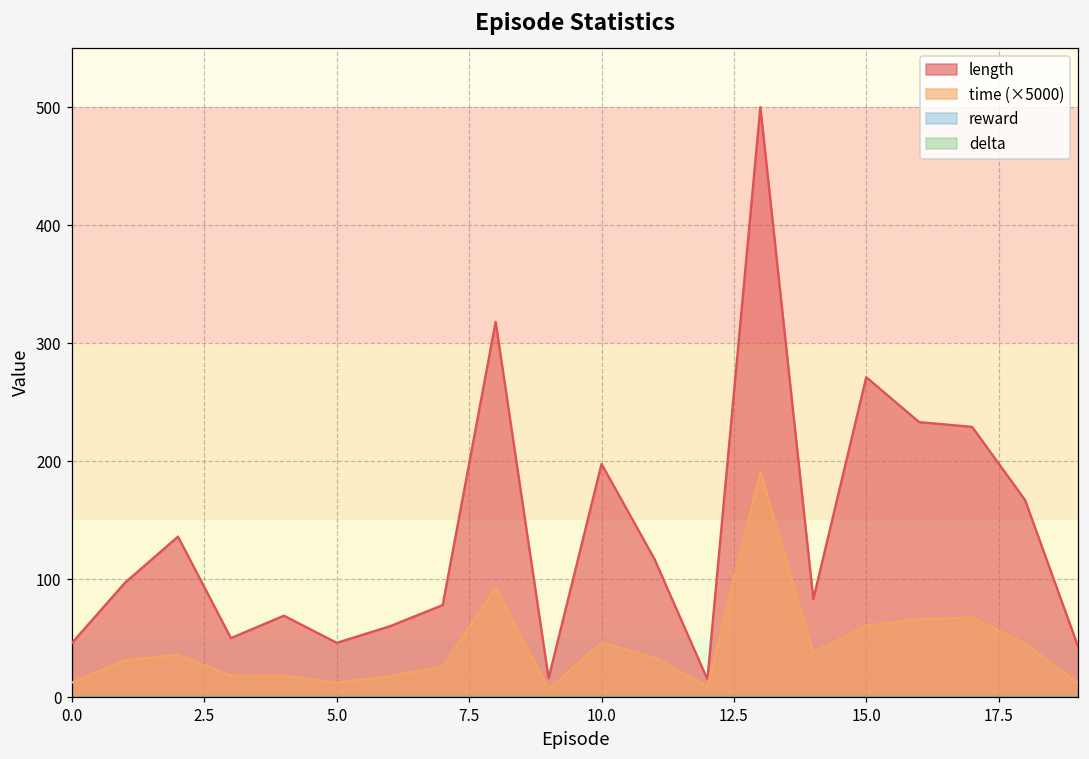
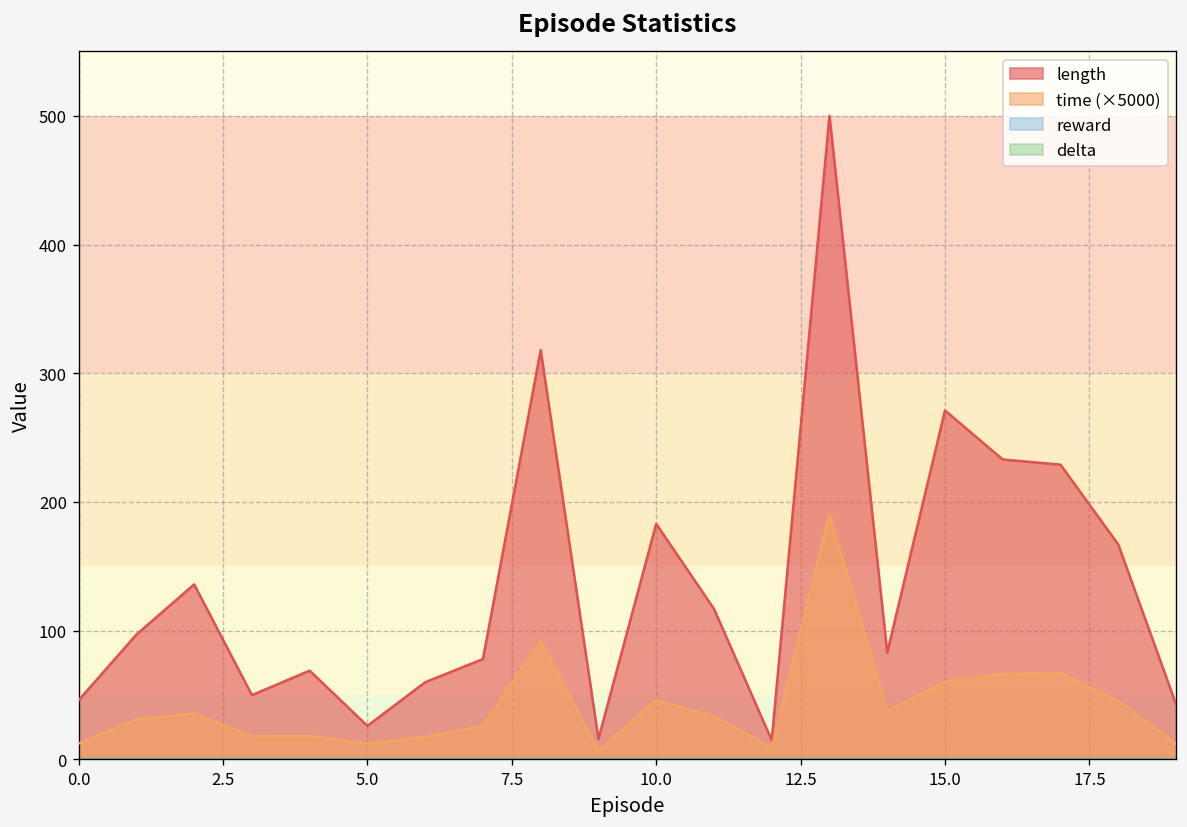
  {
    "length": {
      "0.0": 46,
-     "5.0": 46,
-     "10.0": 198,
+     "5.0": 26,
+     "10.0": 183,
      "15.0": 271
    },
    "time (×5000)": {
      "0.0": 12,
      "5.0": 12,
      "10.0": 46,
      "15.0": 60
    }
  }
